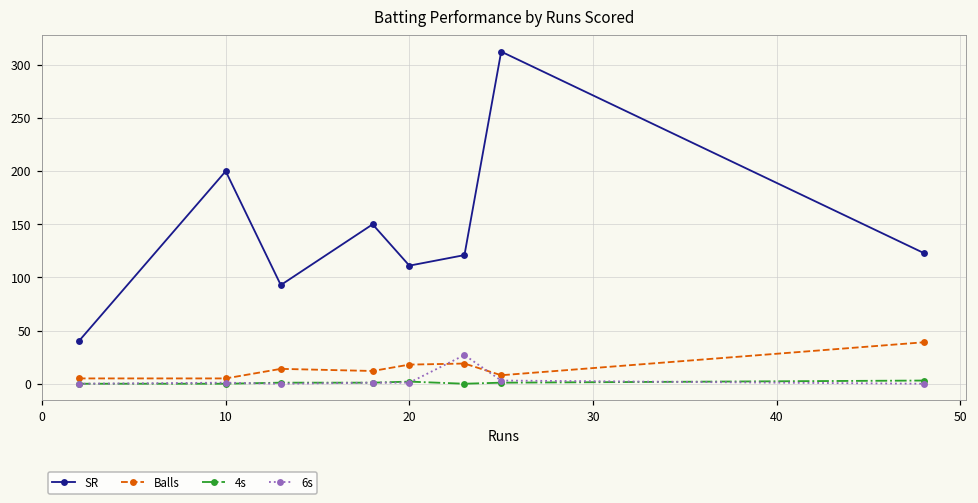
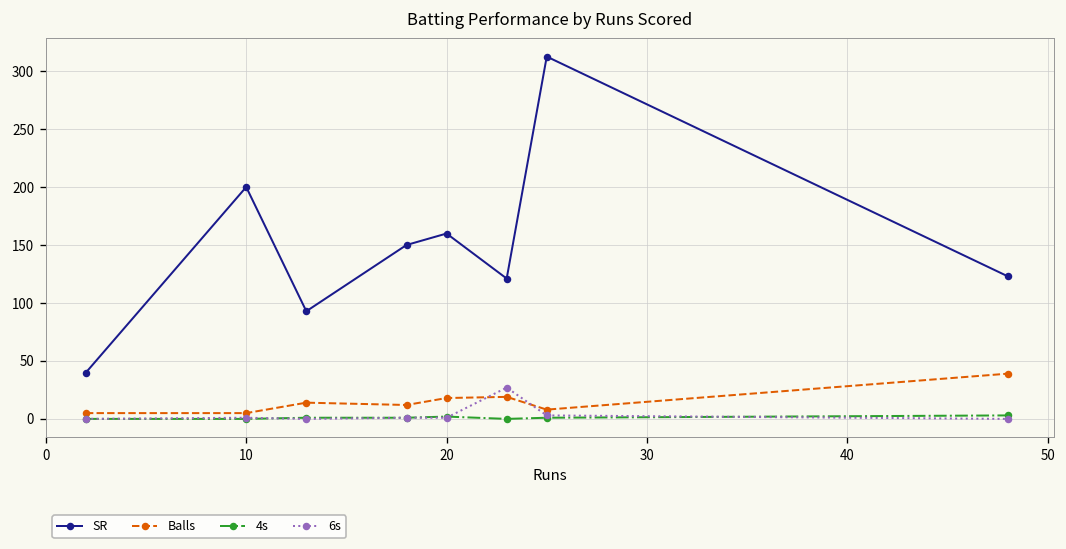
  {
    "SR": {
      "10": 200,
-     "20": 110
+     "20": 160
    },
    "Balls": {
      "10": 10,
      "20": 20
    }
  }
